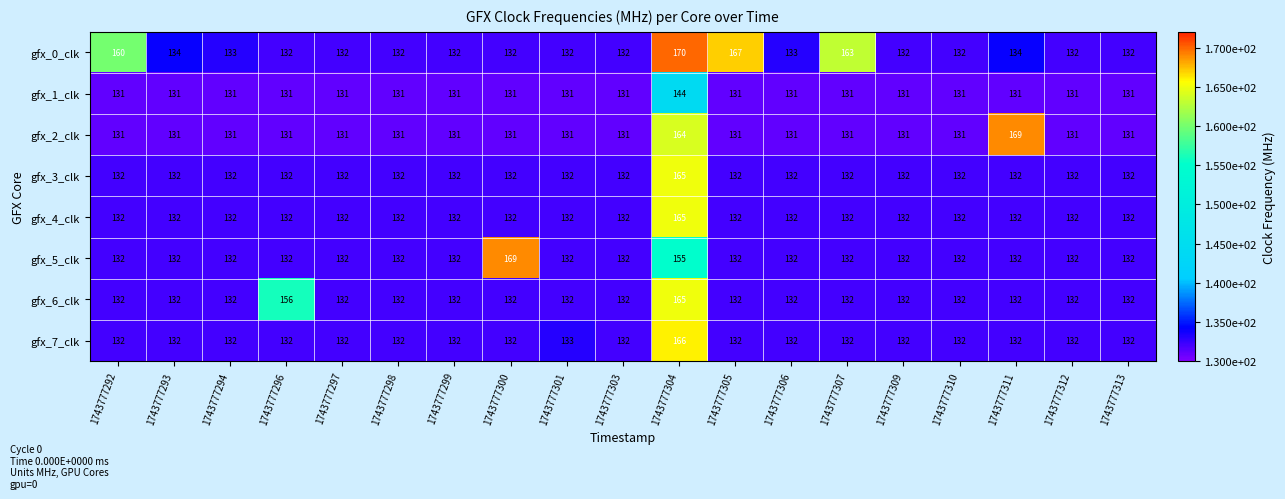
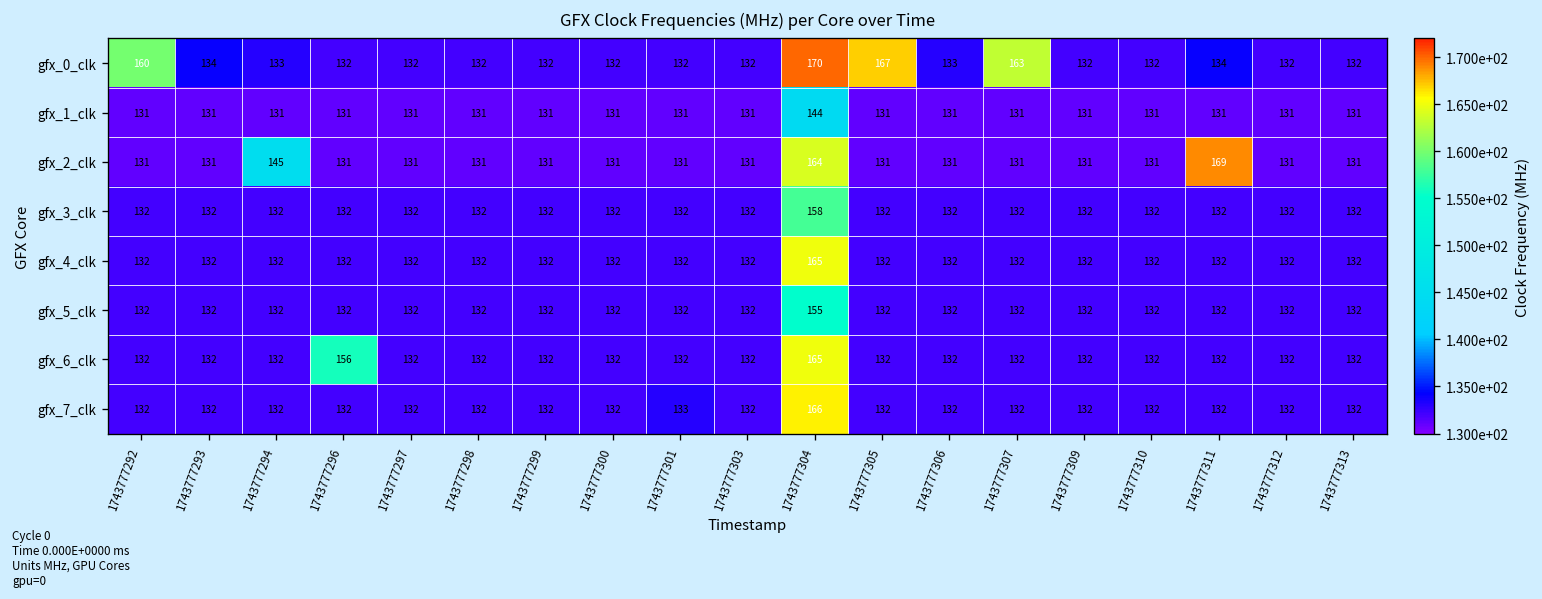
  {
    "gfx_0_clk": {
      "1743777292": 160,
      "1743777293": 134,
      "1743777294": 133,
      "1743777296": 132,
      "1743777297": 132,
      "1743777298": 132,
      "1743777299": 132,
      "1743777300": 132,
      "1743777301": 132,
      "1743777303": 132,
      "1743777304": 170,
      "1743777305": 167,
      "1743777306": 133,
      "1743777307": 163,
      "1743777309": 132,
      "1743777310": 132,
      "1743777311": 134,
      "1743777312": 132,
      "1743777313": 132
    },
    "gfx_1_clk": {
      "1743777292": 131,
      "1743777293": 131,
      "1743777294": 131,
      "1743777296": 131,
      "1743777297": 131,
      "1743777298": 131,
      "1743777299": 131,
      "1743777300": 131,
      "1743777301": 131,
      "1743777303": 131,
      "1743777304": 144,
      "1743777305": 131,
      "1743777306": 131,
      "1743777307": 131,
      "1743777309": 131,
      "1743777310": 131,
      "1743777311": 131,
      "1743777312": 131,
      "1743777313": 131
    },
    "gfx_2_clk": {
      "1743777292": 131,
      "1743777293": 131,
-     "1743777294": 131,
+     "1743777294": 145,
      "1743777296": 131,
      "1743777297": 131,
      "1743777298": 131,
      "1743777299": 131,
      "1743777300": 131,
      "1743777301": 131,
      "1743777303": 131,
      "1743777304": 164,
      "1743777305": 131,
      "1743777306": 131,
      "1743777307": 131,
      "1743777309": 131,
      "1743777310": 131,
      "1743777311": 169,
      "1743777312": 131,
      "1743777313": 131
    },
    "gfx_3_clk": {
      "1743777292": 132,
      "1743777293": 132,
      "1743777294": 132,
      "1743777296": 132,
      "1743777297": 132,
      "1743777298": 132,
      "1743777299": 132,
      "1743777300": 132,
      "1743777301": 132,
      "1743777303": 132,
-     "1743777304": 165,
+     "1743777304": 158,
      "1743777305": 132,
      "1743777306": 132,
      "1743777307": 132,
      "1743777309": 132,
      "1743777310": 132,
      "1743777311": 132,
      "1743777312": 132,
      "1743777313": 132
    },
    "gfx_4_clk": {
      "1743777292": 132,
      "1743777293": 132,
      "1743777294": 132,
      "1743777296": 132,
      "1743777297": 132,
      "1743777298": 132,
      "1743777299": 132,
      "1743777300": 132,
      "1743777301": 132,
      "1743777303": 132,
      "1743777304": 165,
      "1743777305": 132,
      "1743777306": 132,
      "1743777307": 132,
      "1743777309": 132,
      "1743777310": 132,
      "1743777311": 132,
      "1743777312": 132,
      "1743777313": 132
    },
    "gfx_5_clk": {
      "1743777292": 132,
      "1743777293": 132,
      "1743777294": 132,
      "1743777296": 132,
      "1743777297": 132,
      "1743777298": 132,
      "1743777299": 132,
-     "1743777300": 169,
+     "1743777300": 132,
      "1743777301": 132,
      "1743777303": 132,
      "1743777304": 155,
      "1743777305": 132,
      "1743777306": 132,
      "1743777307": 132,
      "1743777309": 132,
      "1743777310": 132,
      "1743777311": 132,
      "1743777312": 132,
      "1743777313": 132
    },
    "gfx_6_clk": {
      "1743777292": 132,
      "1743777293": 132,
      "1743777294": 132,
      "1743777296": 156,
      "1743777297": 132,
      "1743777298": 132,
      "1743777299": 132,
      "1743777300": 132,
      "1743777301": 132,
      "1743777303": 132,
      "1743777304": 165,
      "1743777305": 132,
      "1743777306": 132,
      "1743777307": 132,
      "1743777309": 132,
      "1743777310": 132,
      "1743777311": 132,
      "1743777312": 132,
      "1743777313": 132
    },
    "gfx_7_clk": {
      "1743777292": 132,
      "1743777293": 132,
      "1743777294": 132,
      "1743777296": 132,
      "1743777297": 132,
      "1743777298": 132,
      "1743777299": 132,
      "1743777300": 132,
      "1743777301": 133,
      "1743777303": 132,
      "1743777304": 166,
      "1743777305": 132,
      "1743777306": 132,
      "1743777307": 132,
      "1743777309": 132,
      "1743777310": 132,
      "1743777311": 132,
      "1743777312": 132,
      "1743777313": 132
    }
  }
